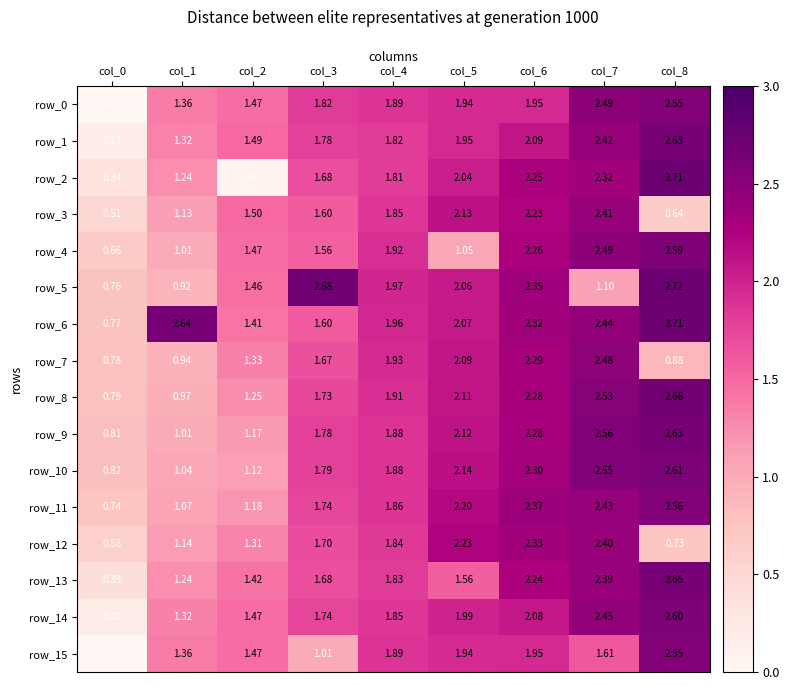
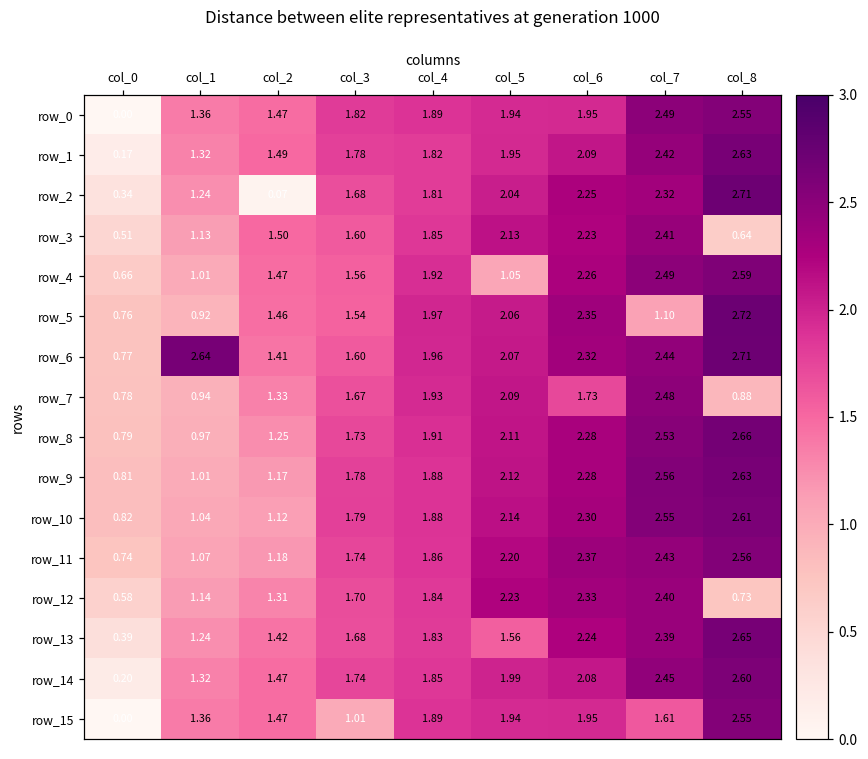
  {
    "row_0": {
      "col_1": 1.36,
      "col_2": 1.47,
      "col_3": 1.82,
      "col_4": 1.89,
      "col_5": 1.94,
      "col_6": 1.95,
      "col_7": 2.49,
      "col_8": 2.55
    },
    "row_1": {
      "col_1": 1.32,
      "col_2": 1.49,
      "col_3": 1.78,
      "col_4": 1.82,
      "col_5": 1.95,
      "col_6": 2.09,
      "col_7": 2.42,
      "col_8": 2.63
    },
    "row_2": {
      "col_1": 1.24,
      "col_3": 1.68,
      "col_4": 1.81,
      "col_5": 2.04,
      "col_6": 2.25,
      "col_7": 2.32,
      "col_8": 2.71
    },
    "row_3": {
      "col_1": 1.13,
      "col_2": 1.50,
      "col_3": 1.60,
      "col_4": 1.85,
      "col_5": 2.13,
      "col_6": 2.23,
      "col_7": 2.41,
      "col_8": 0.64
    },
    "row_4": {
      "col_0": 0.66,
      "col_1": 1.01,
      "col_2": 1.47,
      "col_3": 1.56,
      "col_4": 1.92,
      "col_5": 1.05,
      "col_6": 2.26,
      "col_7": 2.49,
      "col_8": 2.59
    },
    "row_5": {
      "col_0": 0.76,
      "col_1": 0.92,
      "col_2": 1.46,
-     "col_3": 2.68,
+     "col_3": 1.54,
      "col_4": 1.97,
      "col_5": 2.06,
      "col_6": 2.35,
      "col_7": 1.10,
      "col_8": 2.72
    },
    "row_6": {
      "col_0": 0.77,
      "col_1": 2.64,
      "col_2": 1.41,
      "col_3": 1.60,
      "col_4": 1.96,
      "col_5": 2.07,
      "col_6": 2.32,
      "col_7": 2.44,
      "col_8": 2.71
    },
    "row_7": {
      "col_0": 0.78,
      "col_1": 0.94,
      "col_2": 1.33,
      "col_3": 1.67,
      "col_4": 1.93,
      "col_5": 2.09,
-     "col_6": 2.29,
+     "col_6": 1.73,
      "col_7": 2.48,
      "col_8": 0.88
    },
    "row_8": {
      "col_0": 0.79,
      "col_1": 0.97,
      "col_2": 1.25,
      "col_3": 1.73,
      "col_4": 1.91,
      "col_5": 2.11,
      "col_6": 2.28,
      "col_7": 2.53,
      "col_8": 2.66
    },
    "row_9": {
      "col_0": 0.81,
      "col_1": 1.01,
      "col_2": 1.17,
      "col_3": 1.78,
      "col_4": 1.88,
      "col_5": 2.12,
      "col_6": 2.28,
      "col_7": 2.56,
      "col_8": 2.63
    },
    "row_10": {
      "col_0": 0.82,
      "col_1": 1.04,
      "col_2": 1.12,
      "col_3": 1.79,
      "col_4": 1.88,
      "col_5": 2.14,
      "col_6": 2.30,
      "col_7": 2.55,
      "col_8": 2.61
    },
    "row_11": {
      "col_0": 0.74,
      "col_1": 1.07,
      "col_2": 1.18,
      "col_3": 1.74,
      "col_4": 1.86,
      "col_5": 2.20,
      "col_6": 2.37,
      "col_7": 2.43,
      "col_8": 2.56
    },
    "row_12": {
      "col_0": 0.58,
      "col_1": 1.14,
      "col_2": 1.31,
      "col_3": 1.70,
      "col_4": 1.84,
      "col_5": 2.23,
      "col_6": 2.33,
      "col_7": 2.40,
      "col_8": 0.73
    },
    "row_13": {
      "col_1": 1.24,
      "col_2": 1.42,
      "col_3": 1.68,
      "col_4": 1.83,
      "col_5": 1.56,
      "col_6": 2.24,
      "col_7": 2.39,
      "col_8": 2.65
    },
    "row_14": {
      "col_1": 1.32,
      "col_2": 1.47,
      "col_3": 1.74,
      "col_4": 1.85,
      "col_5": 1.99,
      "col_6": 2.08,
      "col_7": 2.45,
      "col_8": 2.60
    },
    "row_15": {
      "col_1": 1.36,
      "col_2": 1.47,
      "col_3": 1.01,
      "col_4": 1.89,
      "col_5": 1.94,
      "col_6": 1.95,
      "col_7": 1.61,
      "col_8": 2.55
    }
  }
